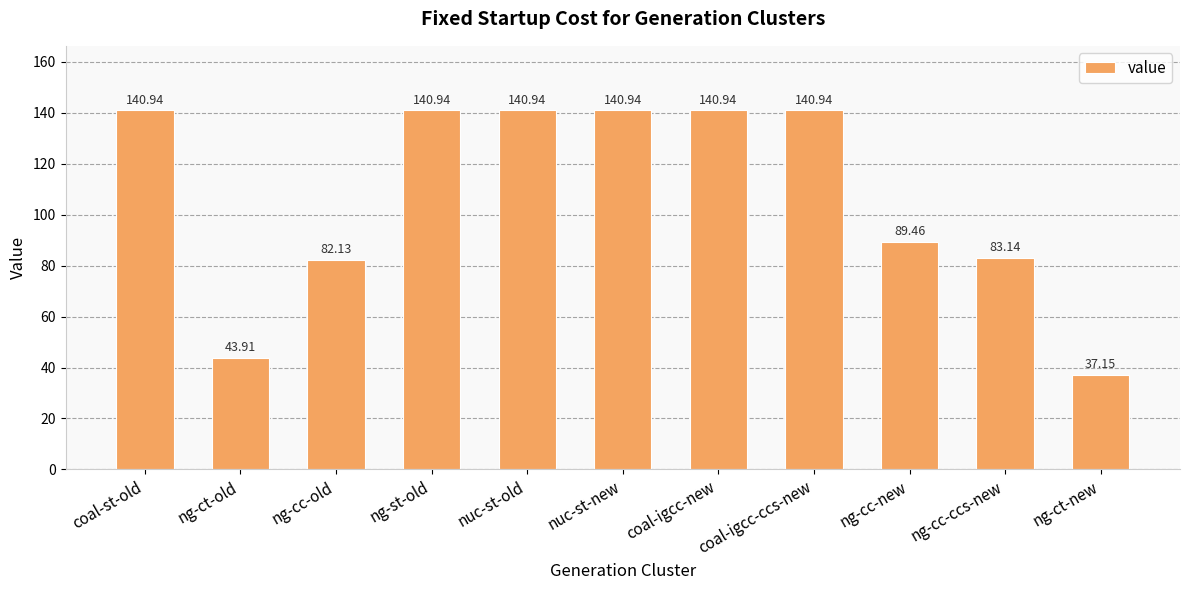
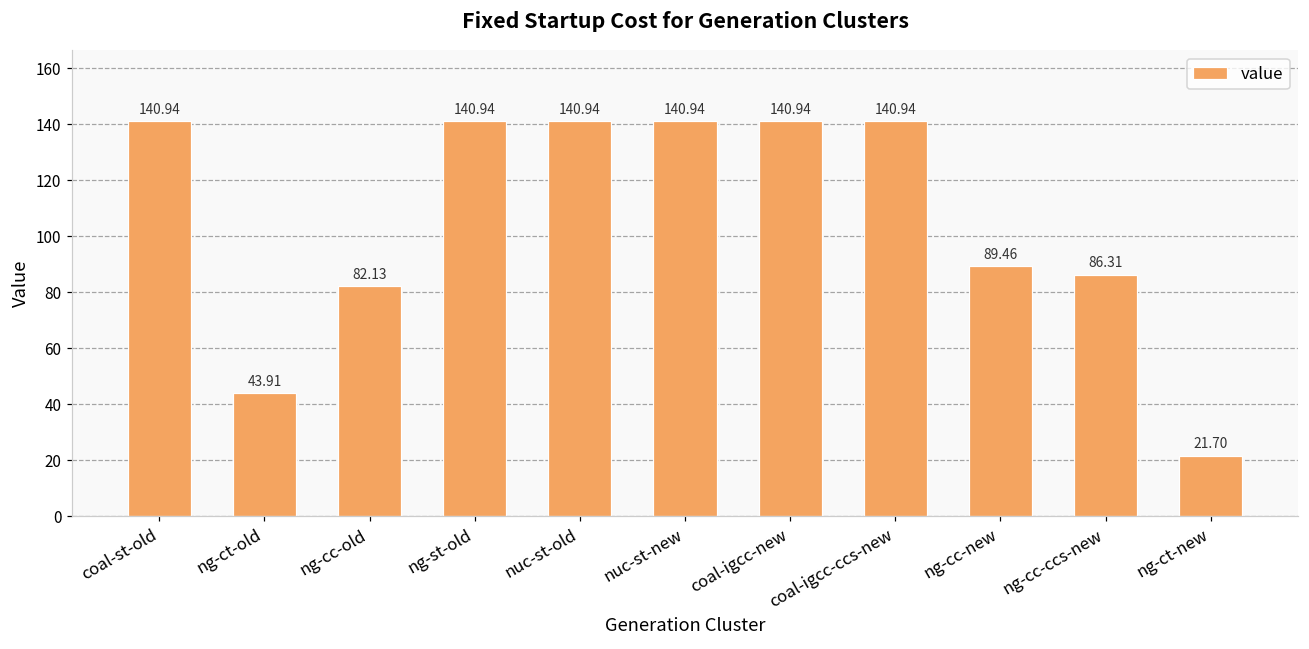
  {
    "coal-st-old": 140.94,
    "ng-ct-old": 43.91,
    "ng-cc-old": 82.13,
    "ng-st-old": 140.94,
    "nuc-st-old": 140.94,
    "nuc-st-new": 140.94,
    "coal-igcc-new": 140.94,
    "coal-igcc-ccs-new": 140.94,
    "ng-cc-new": 89.46,
-   "ng-cc-ccs-new": 83.14,
-   "ng-ct-new": 37.15
+   "ng-cc-ccs-new": 86.31,
+   "ng-ct-new": 21.70
  }
